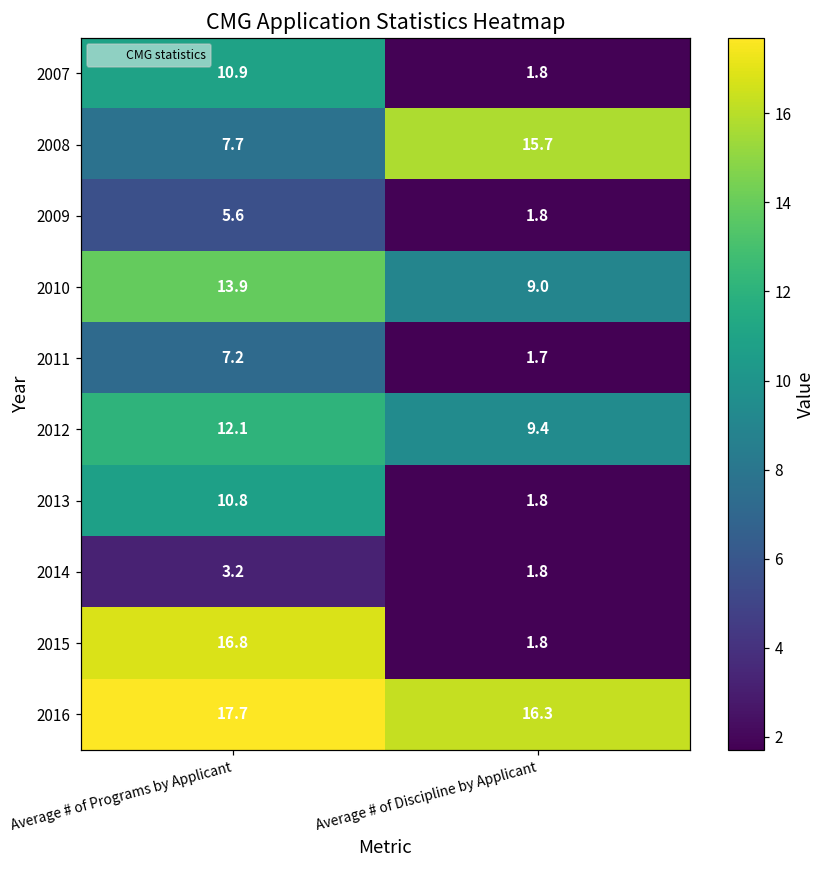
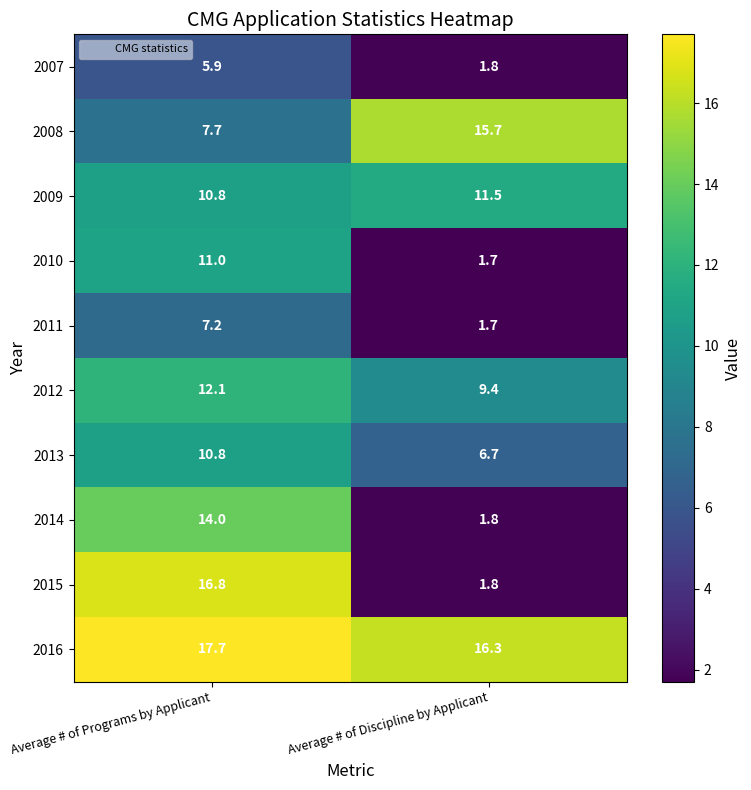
  {
    "2007": {
-     "Average # of Programs by Applicant": 10.9,
+     "Average # of Programs by Applicant": 5.9,
      "Average # of Discipline by Applicant": 1.8
    },
    "2008": {
      "Average # of Programs by Applicant": 7.7,
      "Average # of Discipline by Applicant": 15.7
    },
    "2009": {
-     "Average # of Programs by Applicant": 5.6,
-     "Average # of Discipline by Applicant": 1.8
+     "Average # of Programs by Applicant": 10.8,
+     "Average # of Discipline by Applicant": 11.5
    },
    "2010": {
-     "Average # of Programs by Applicant": 13.9,
-     "Average # of Discipline by Applicant": 9.0
+     "Average # of Programs by Applicant": 11.0,
+     "Average # of Discipline by Applicant": 1.7
    },
    "2011": {
      "Average # of Programs by Applicant": 7.2,
      "Average # of Discipline by Applicant": 1.7
    },
    "2012": {
      "Average # of Programs by Applicant": 12.1,
      "Average # of Discipline by Applicant": 9.4
    },
    "2013": {
      "Average # of Programs by Applicant": 10.8,
-     "Average # of Discipline by Applicant": 1.8
+     "Average # of Discipline by Applicant": 6.7
    },
    "2014": {
-     "Average # of Programs by Applicant": 3.2,
+     "Average # of Programs by Applicant": 14.0,
      "Average # of Discipline by Applicant": 1.8
    },
    "2015": {
      "Average # of Programs by Applicant": 16.8,
      "Average # of Discipline by Applicant": 1.8
    },
    "2016": {
      "Average # of Programs by Applicant": 17.7,
      "Average # of Discipline by Applicant": 16.3
    }
  }
